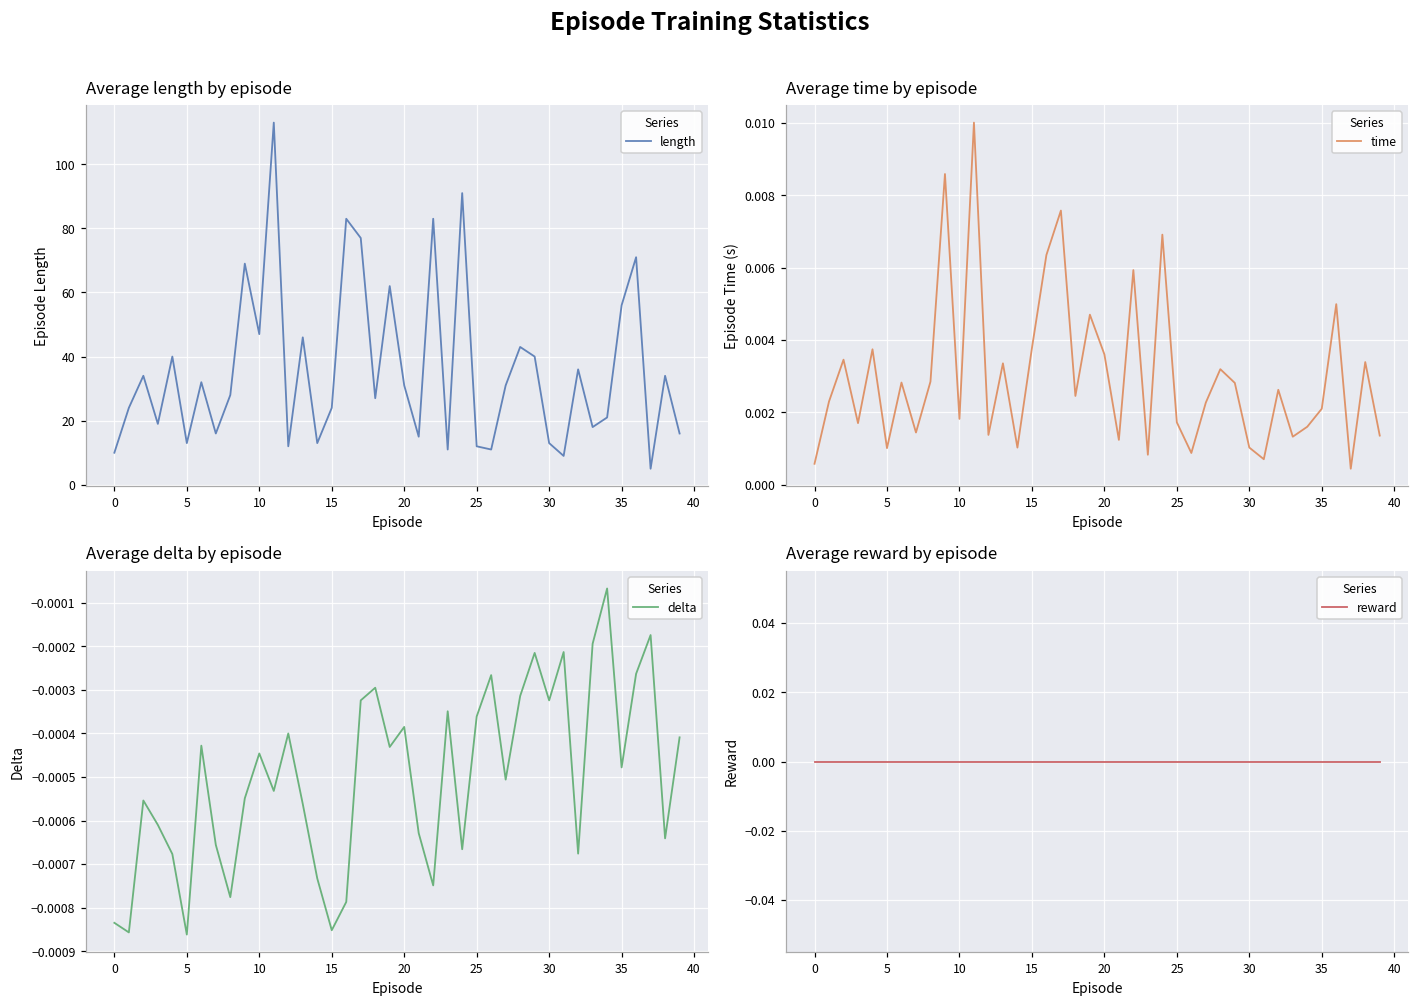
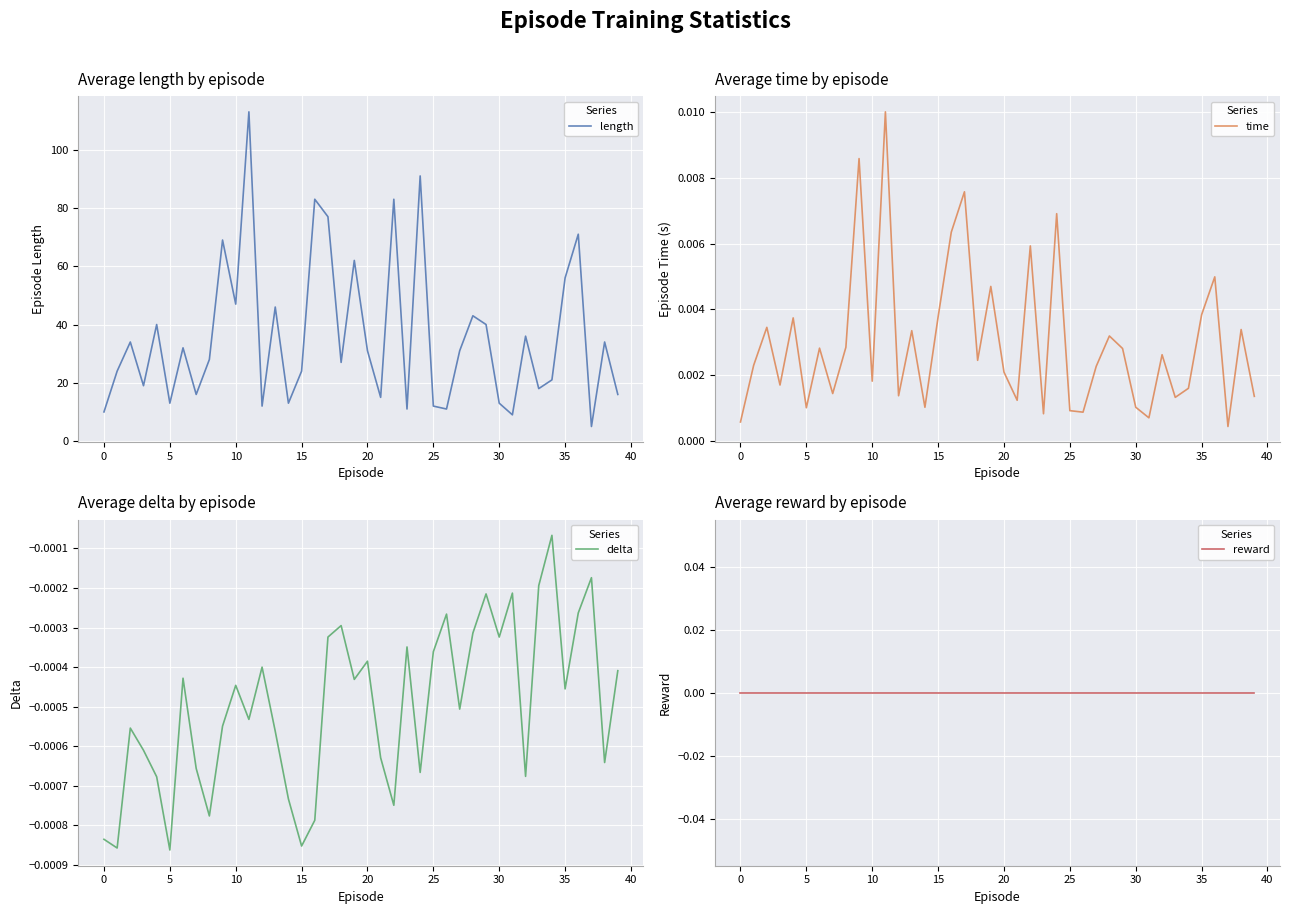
  {
    "Average length by episode": {
      "0": 10,
      "5": 13,
      "10": 47,
      "15": 24,
      "20": 31,
      "25": 12,
      "30": 13,
      "35": 56
    },
    "Average time by episode": {
      "0": 0.0006,
      "5": 0.0010,
      "10": 0.0018,
      "15": 0.0038,
-     "20": 0.0036,
-     "25": 0.0017,
+     "20": 0.0021,
+     "25": 0.0009,
      "30": 0.0010,
-     "35": 0.0021
+     "35": 0.0038
    },
    "Average delta by episode": {
      "0": -0.00084,
      "5": -0.00086,
      "10": -0.00045,
      "15": -0.00085,
      "20": -0.00039,
      "25": -0.00036,
      "30": -0.00032,
-     "35": -0.00048
+     "35": -0.00046
    },
    "Average reward by episode": {
      "0": 0.000,
      "5": 0.000,
      "10": 0.000,
      "15": 0.000,
      "20": 0.000,
      "25": 0.000,
      "30": 0.000,
      "35": 0.000
    }
  }
